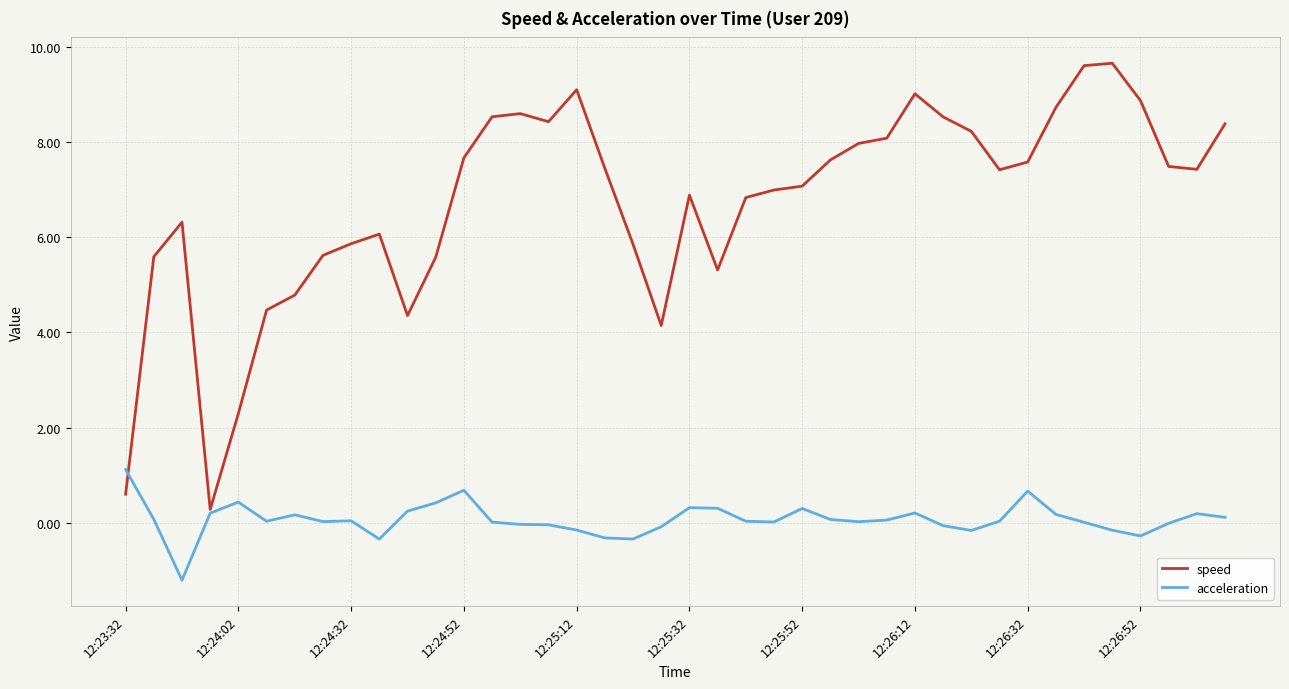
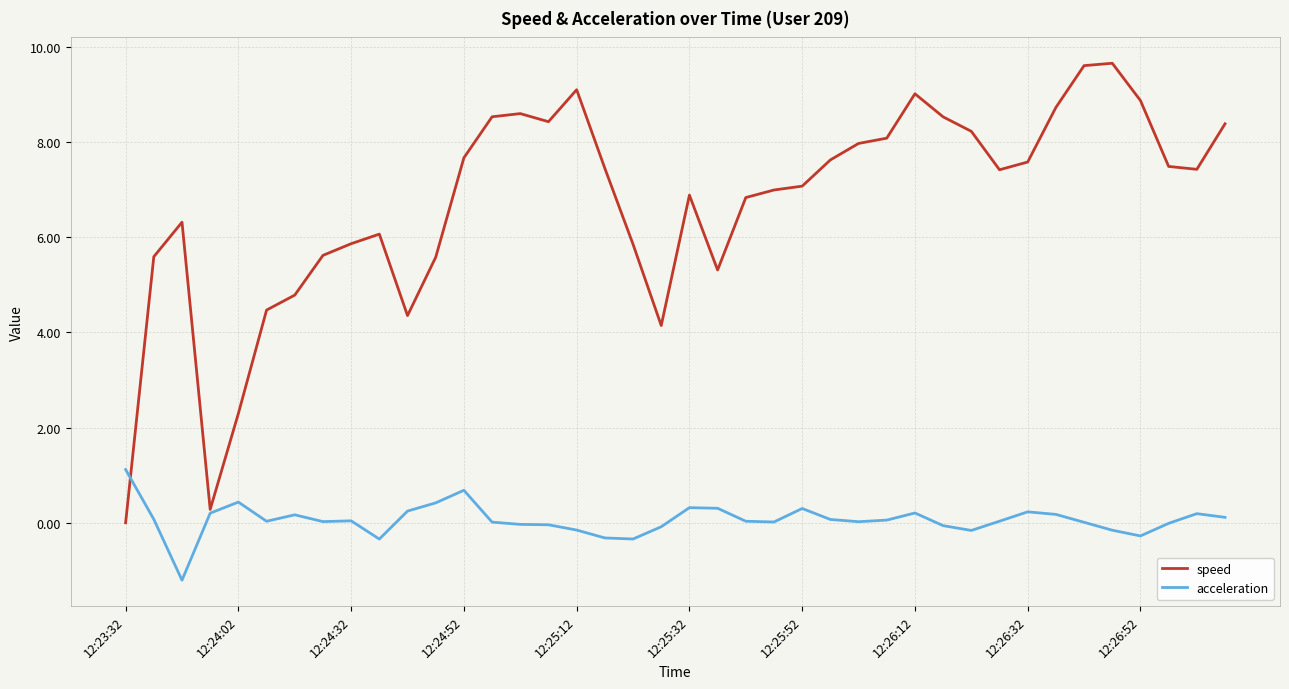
  {
    "speed": {
-     "12:23:32": 0.6,
+     "12:23:32": 0.0,
      "12:24:02": 2.3,
      "12:24:32": 5.9,
      "12:24:52": 7.7,
      "12:25:12": 9.1,
      "12:25:32": 6.9,
      "12:25:52": 7.1,
      "12:26:12": 9.0,
      "12:26:32": 7.6,
      "12:26:52": 8.9
    },
    "acceleration": {
      "12:23:32": 1.1,
      "12:24:02": 0.4,
      "12:24:32": 0.0,
      "12:24:52": 0.7,
      "12:25:12": -0.2,
      "12:25:32": 0.3,
      "12:25:52": 0.3,
      "12:26:12": 0.2,
-     "12:26:32": 0.7,
+     "12:26:32": 0.2,
      "12:26:52": -0.3
    }
  }
